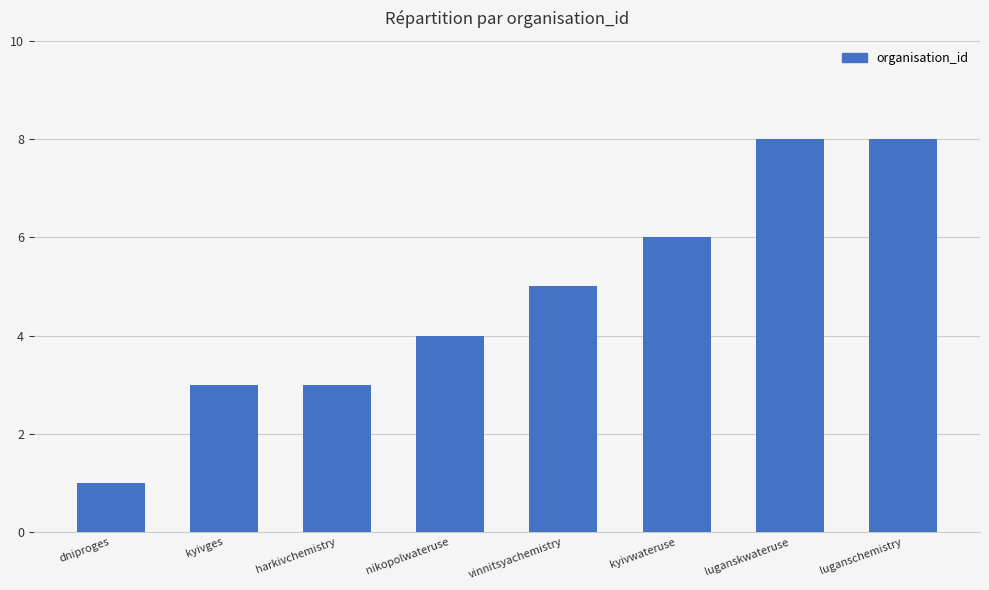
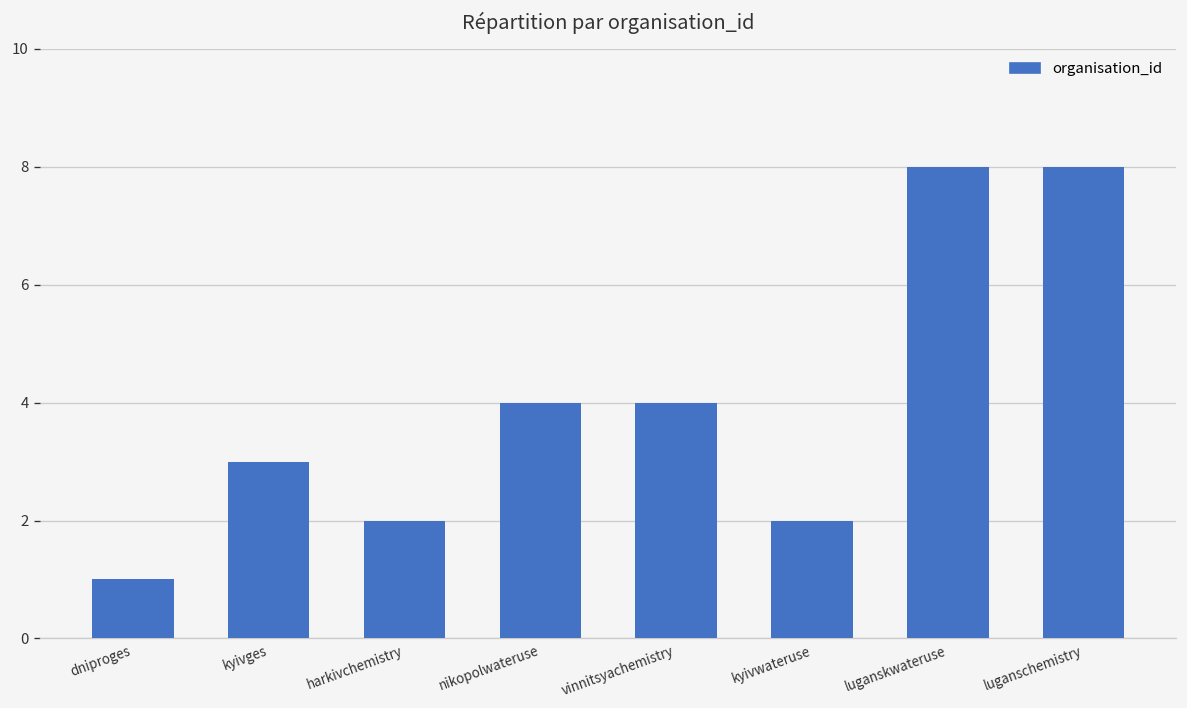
  {
    "dniproges": 1,
    "kyivges": 3,
-   "harkivchemistry": 3,
+   "harkivchemistry": 2,
    "nikopolwateruse": 4,
-   "vinnitsyachemistry": 5,
-   "kyivwateruse": 6,
+   "vinnitsyachemistry": 4,
+   "kyivwateruse": 2,
    "luganskwateruse": 8,
    "luganschemistry": 8
  }
